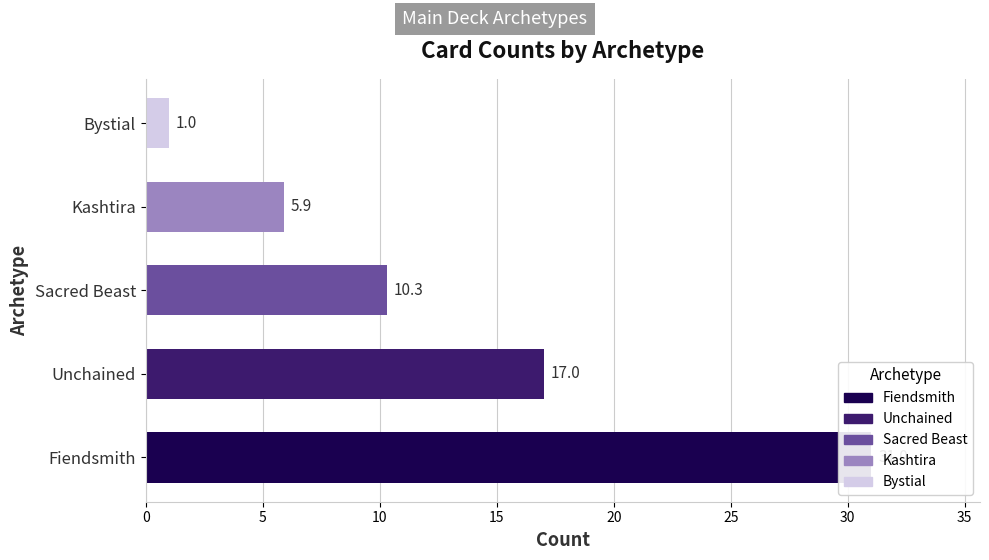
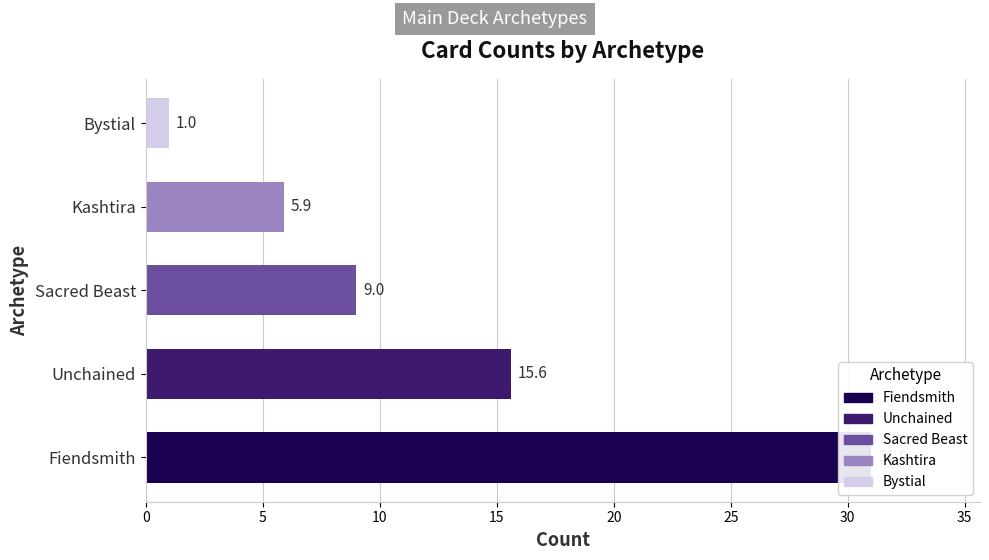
  {
    "Bystial": 1.0,
    "Kashtira": 5.9,
-   "Sacred Beast": 10.3,
-   "Unchained": 17.0
+   "Sacred Beast": 9.0,
+   "Unchained": 15.6
  }
